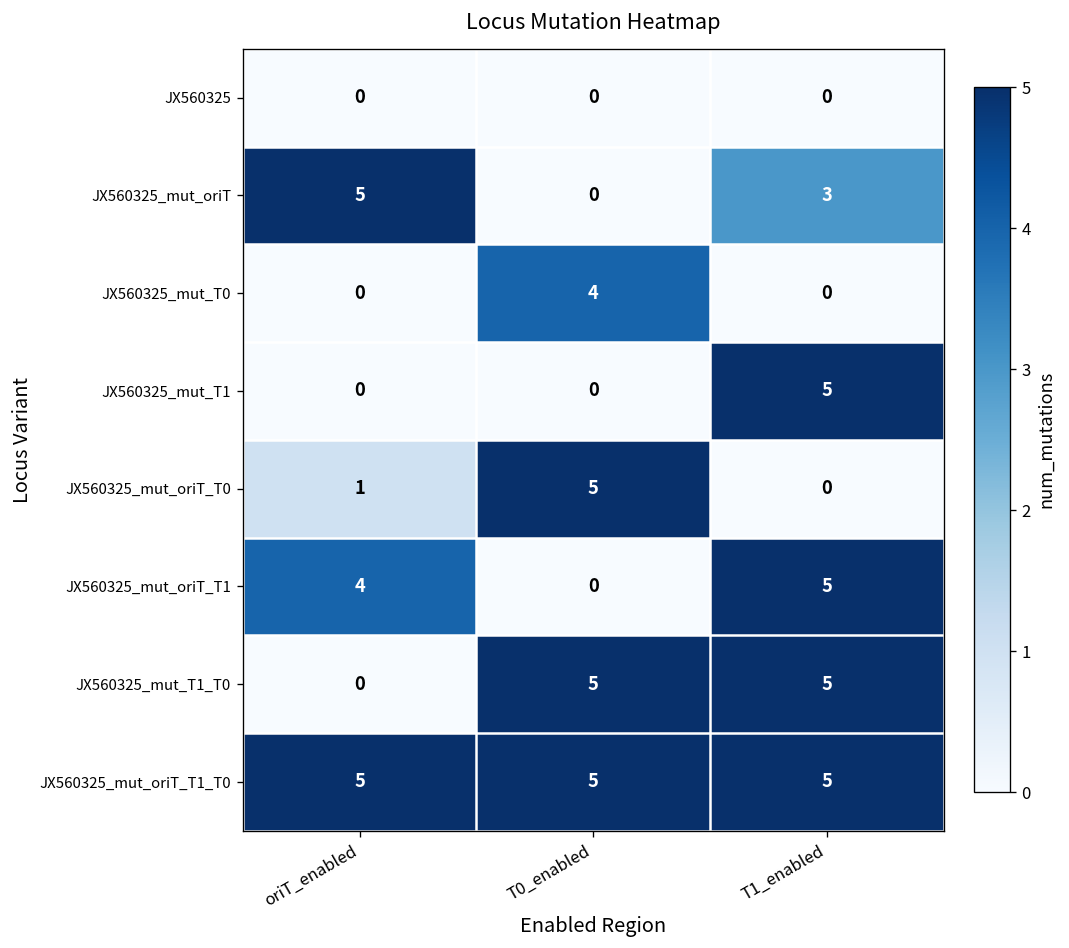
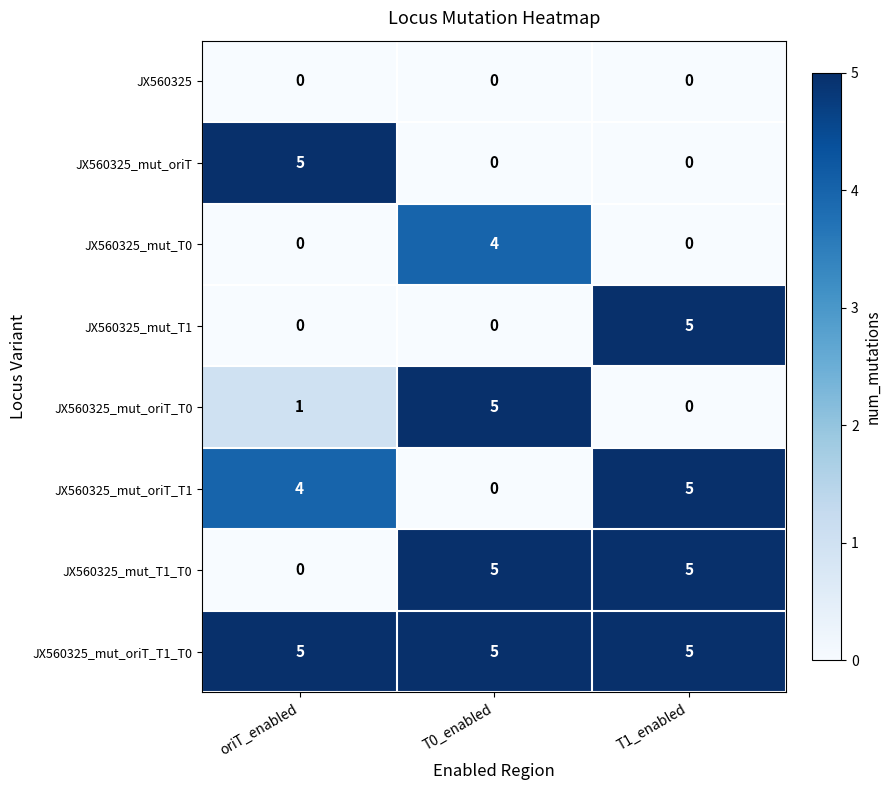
  {
    "JX560325": {
      "oriT_enabled": 0,
      "T0_enabled": 0,
      "T1_enabled": 0
    },
    "JX560325_mut_oriT": {
      "oriT_enabled": 5,
      "T0_enabled": 0,
-     "T1_enabled": 3
+     "T1_enabled": 0
    },
    "JX560325_mut_T0": {
      "oriT_enabled": 0,
      "T0_enabled": 4,
      "T1_enabled": 0
    },
    "JX560325_mut_T1": {
      "oriT_enabled": 0,
      "T0_enabled": 0,
      "T1_enabled": 5
    },
    "JX560325_mut_oriT_T0": {
      "oriT_enabled": 1,
      "T0_enabled": 5,
      "T1_enabled": 0
    },
    "JX560325_mut_oriT_T1": {
      "oriT_enabled": 4,
      "T0_enabled": 0,
      "T1_enabled": 5
    },
    "JX560325_mut_T1_T0": {
      "oriT_enabled": 0,
      "T0_enabled": 5,
      "T1_enabled": 5
    },
    "JX560325_mut_oriT_T1_T0": {
      "oriT_enabled": 5,
      "T0_enabled": 5,
      "T1_enabled": 5
    }
  }
